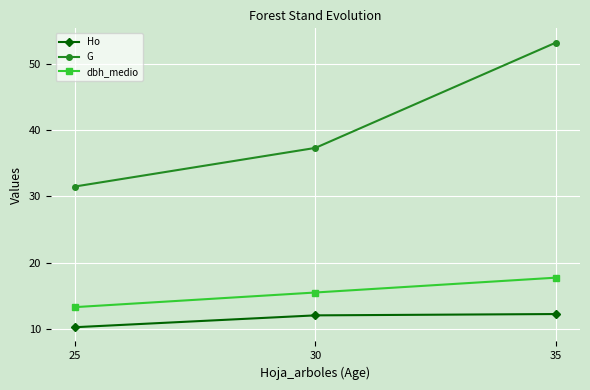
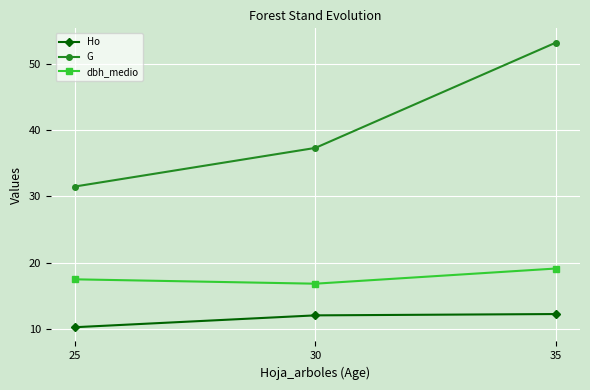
  {
    "Ho": {
      "25": 10,
      "30": 12,
      "35": 12
    },
    "G": {
      "25": 32,
      "30": 37,
      "35": 53
    },
    "dbh_medio": {
-     "25": 13,
-     "30": 16,
-     "35": 18
+     "25": 18,
+     "30": 17,
+     "35": 19
    }
  }
